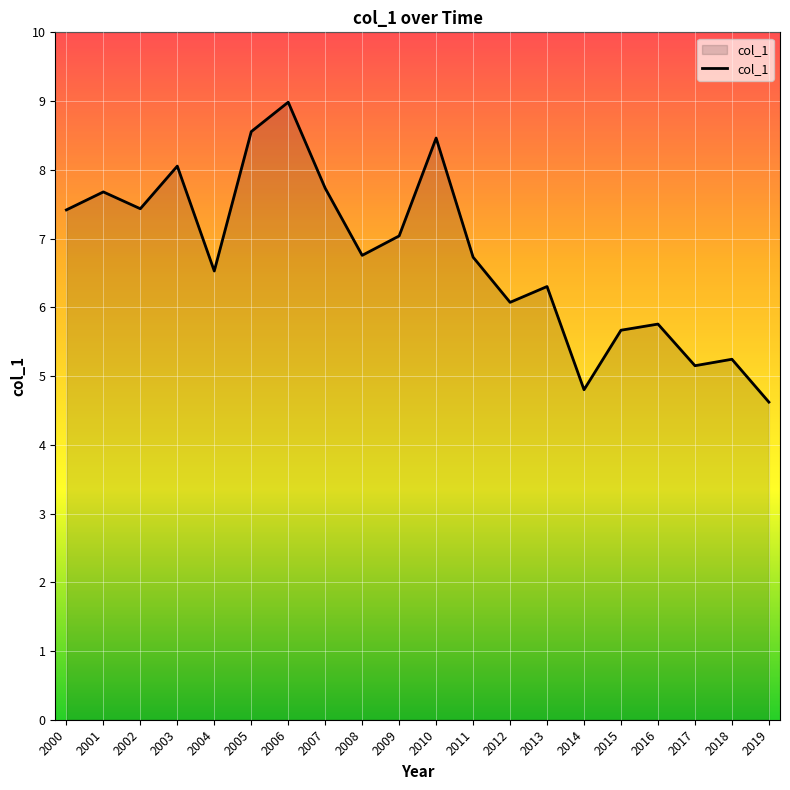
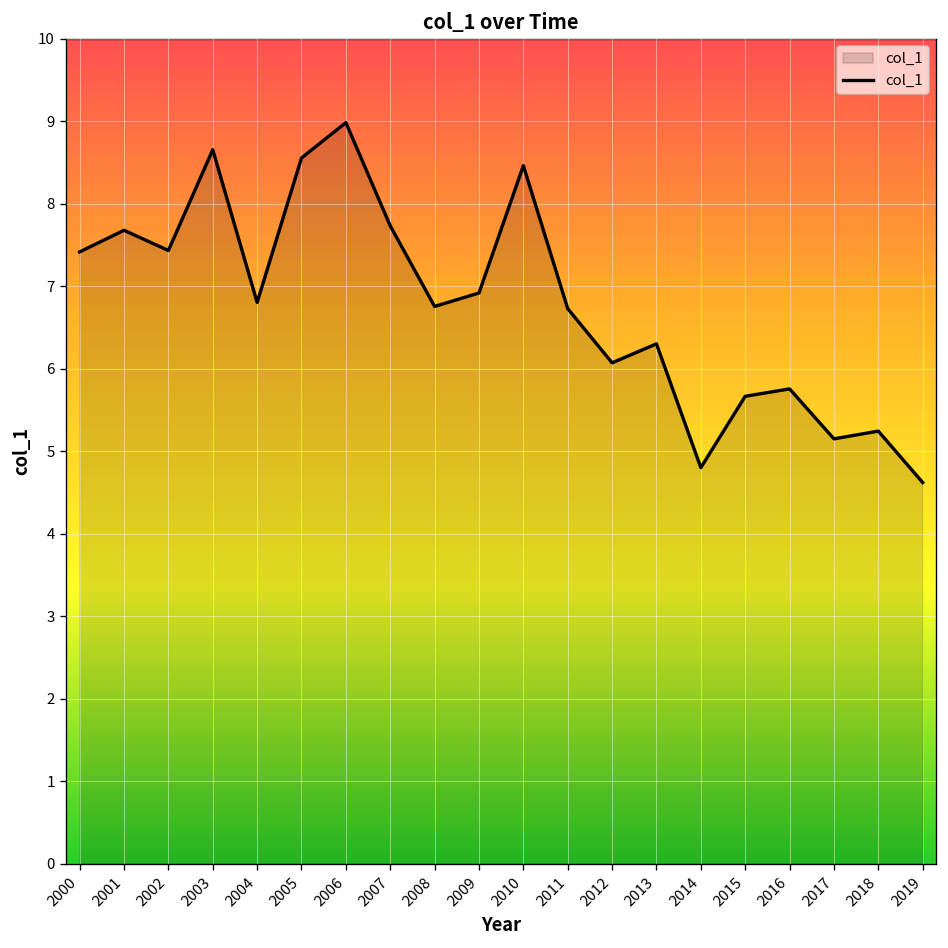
  {
    "2000": 7.4,
    "2001": 7.7,
    "2002": 7.4,
-   "2003": 8.1,
-   "2004": 6.5,
+   "2003": 8.7,
+   "2004": 6.8,
    "2005": 8.6,
    "2006": 9.0,
    "2007": 7.7,
    "2008": 6.8,
-   "2009": 7.0,
+   "2009": 6.9,
    "2010": 8.5,
    "2011": 6.7,
    "2012": 6.1,
    "2013": 6.3,
    "2014": 4.8,
    "2015": 5.7,
    "2016": 5.8,
    "2017": 5.2,
    "2018": 5.2,
    "2019": 4.6
  }
